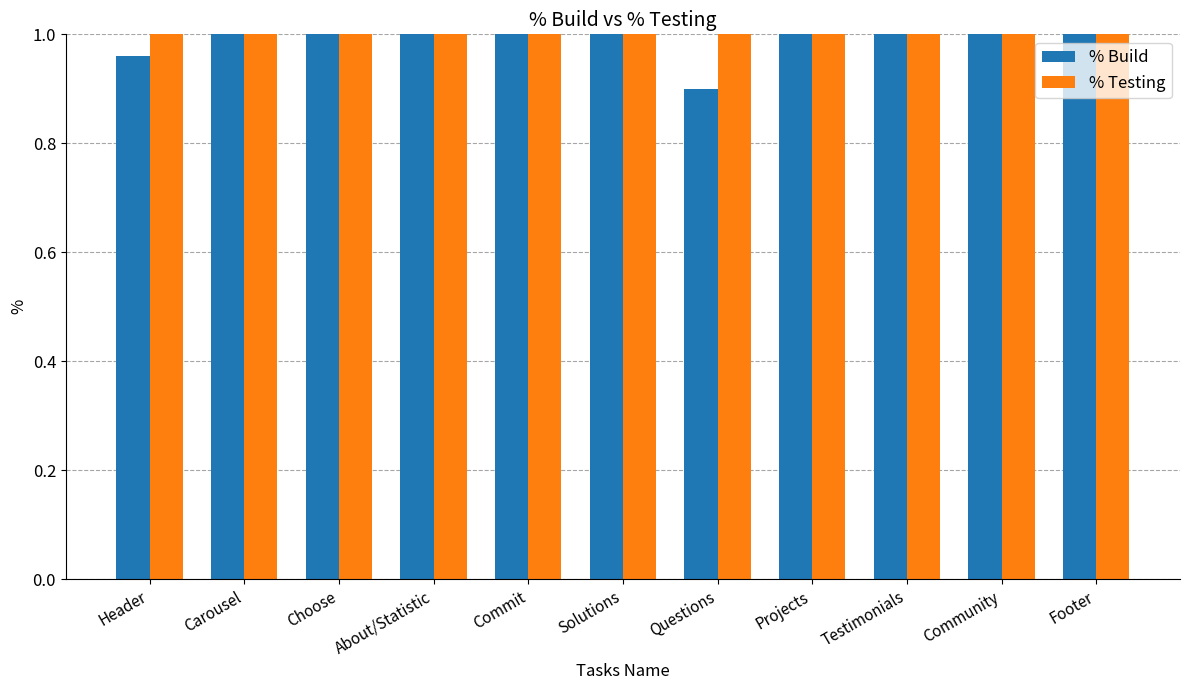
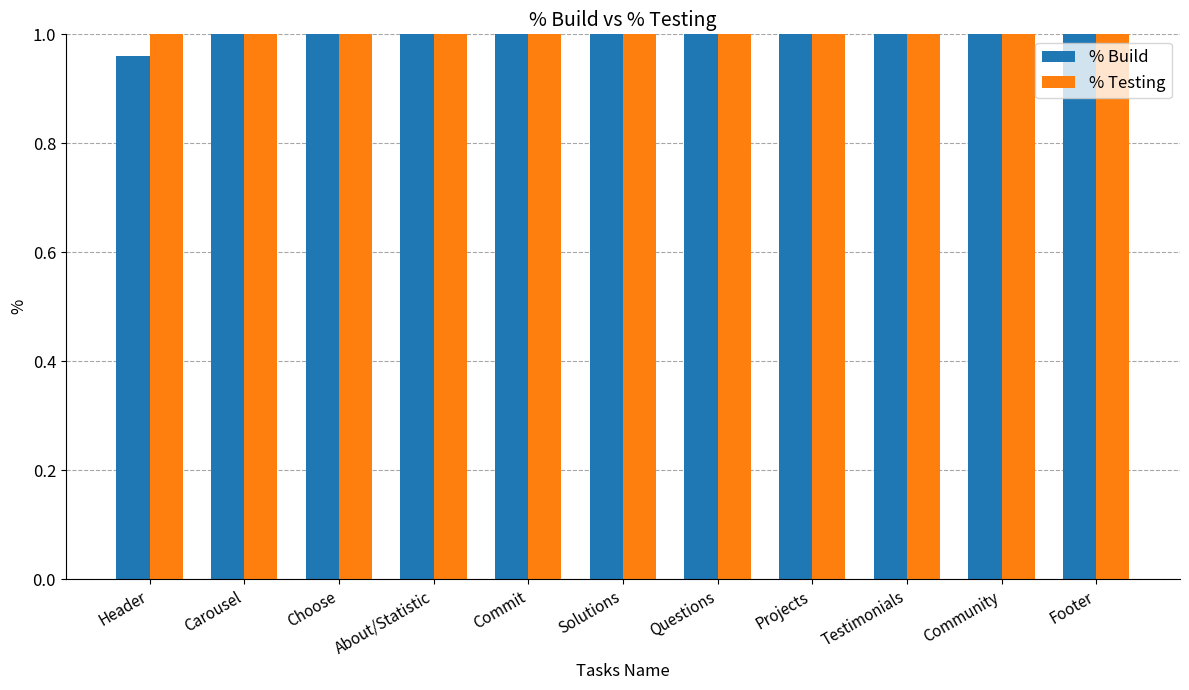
  {
    "% Build": {
      "Header": 0.96,
      "Carousel": 1.0,
      "Choose": 1.0,
      "About/Statistic": 1.0,
      "Commit": 1.0,
      "Solutions": 1.0,
-     "Questions": 0.9,
+     "Questions": 1.0,
      "Projects": 1.0,
      "Testimonials": 1.0,
      "Community": 1.0,
      "Footer": 1.0
    },
    "% Testing": {
      "Header": 1.0,
      "Carousel": 1.0,
      "Choose": 1.0,
      "About/Statistic": 1.0,
      "Commit": 1.0,
      "Solutions": 1.0,
      "Questions": 1.0,
      "Projects": 1.0,
      "Testimonials": 1.0,
      "Community": 1.0,
      "Footer": 1.0
    }
  }
